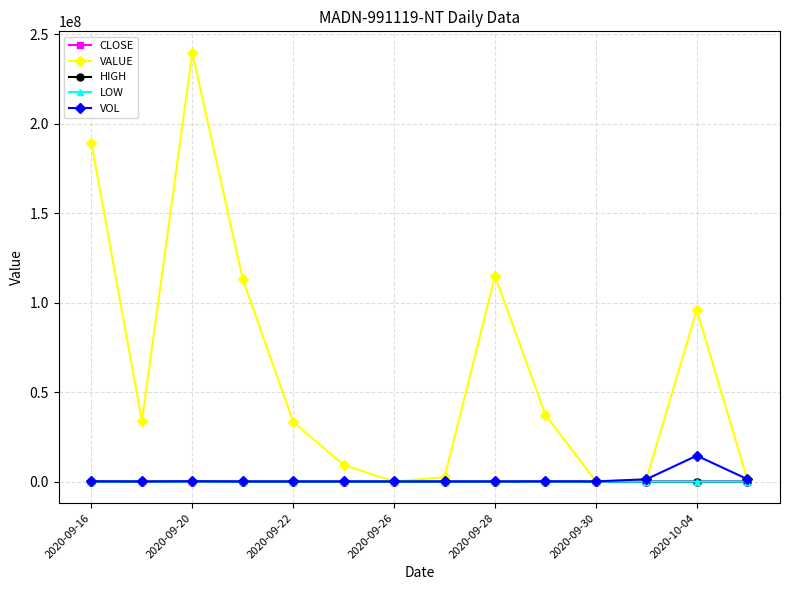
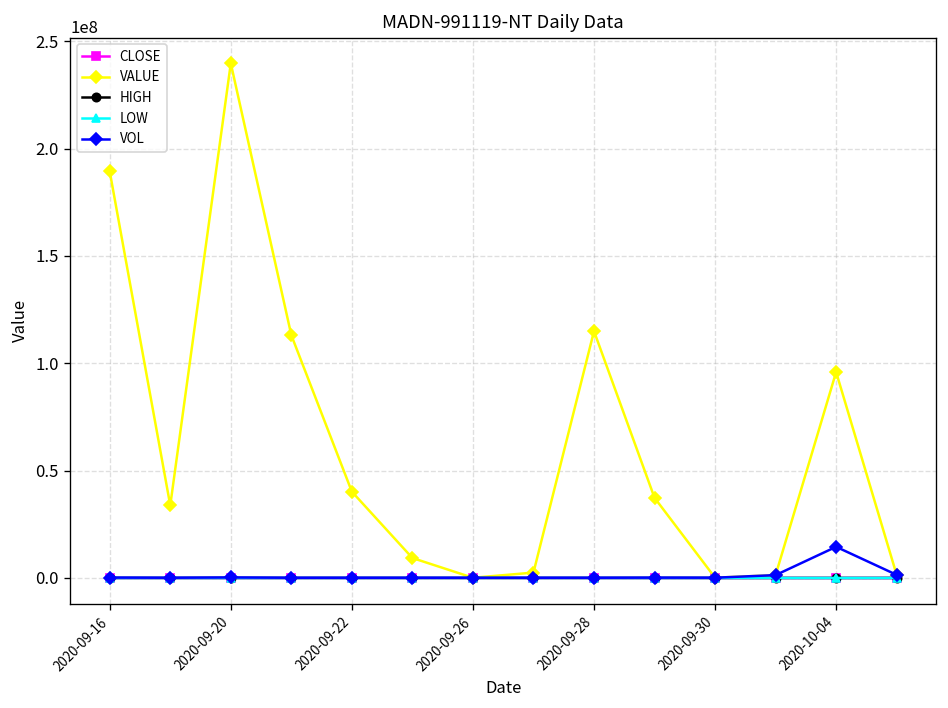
  {
    "LOW": {
      "2020-10-04": 0
    },
    "VALUE": {
      "2020-09-16": 189000000,
      "2020-09-20": 240000000,
-     "2020-09-22": 33000000,
+     "2020-09-22": 40000000,
      "2020-09-28": 115000000,
      "2020-10-04": 96000000
    },
    "VOL": {
      "2020-10-04": 15000000
    }
  }
